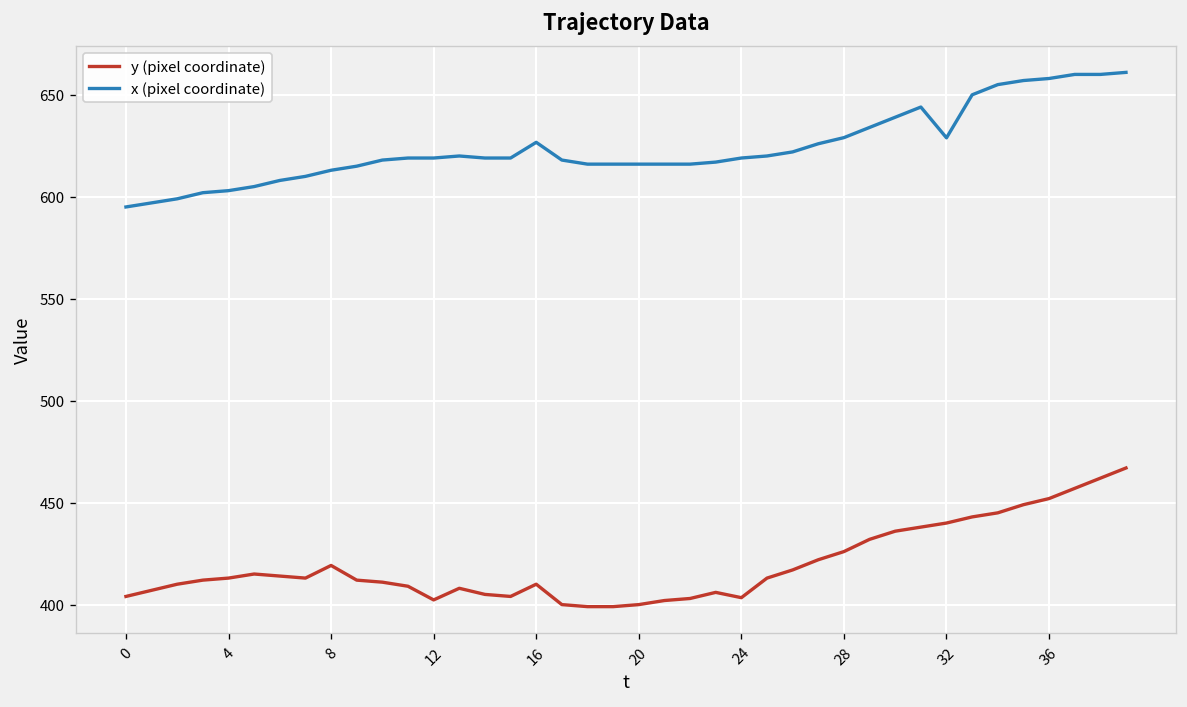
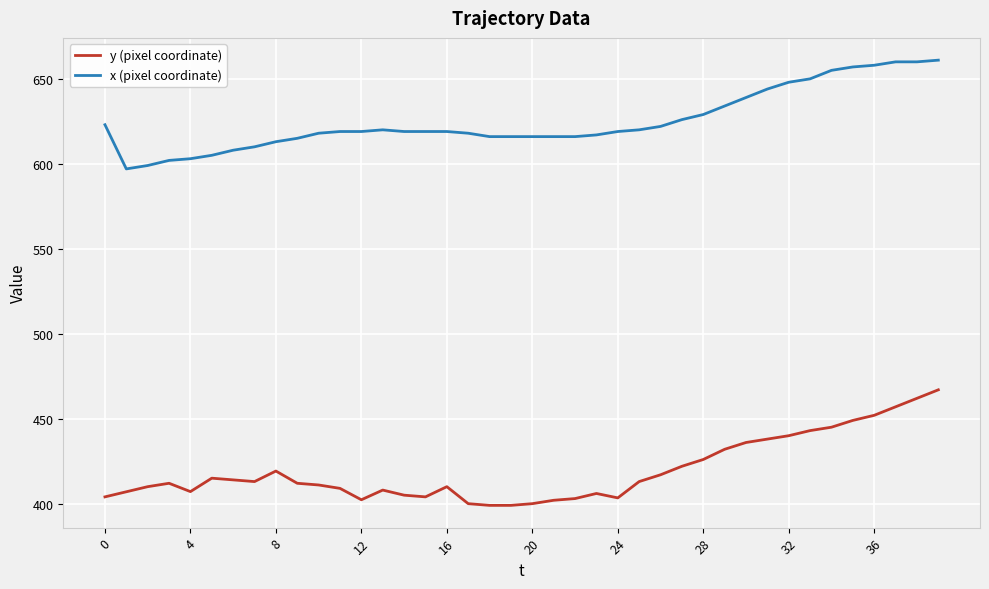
  {
    "y (pixel coordinate)": {
      "0": 404,
-     "4": 413,
+     "4": 407,
      "8": 419,
      "12": 402,
      "16": 410,
      "20": 400,
      "24": 403,
      "28": 426,
      "32": 440,
      "36": 452
    },
    "x (pixel coordinate)": {
-     "0": 595,
+     "0": 623,
      "4": 603,
      "8": 613,
      "12": 619,
-     "16": 627,
+     "16": 619,
      "20": 616,
      "24": 619,
      "28": 629,
-     "32": 629,
+     "32": 648,
      "36": 658
    }
  }
